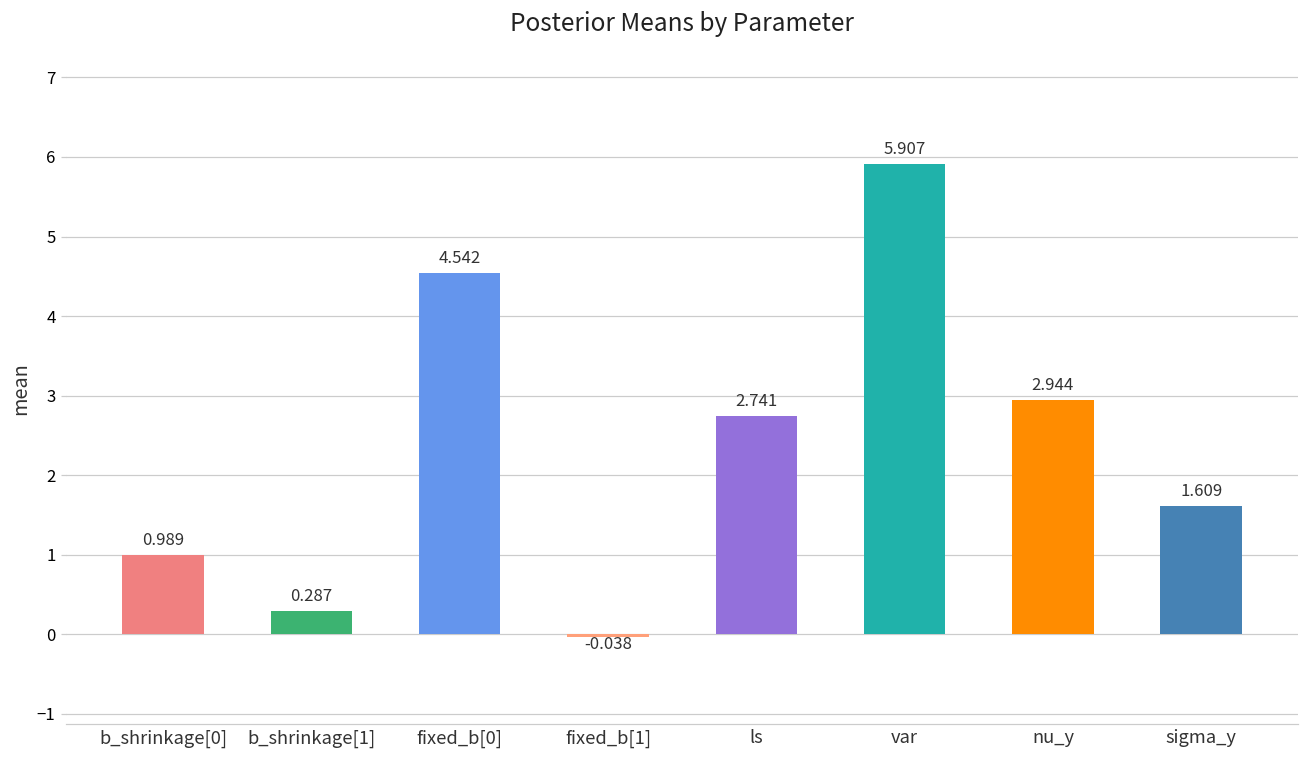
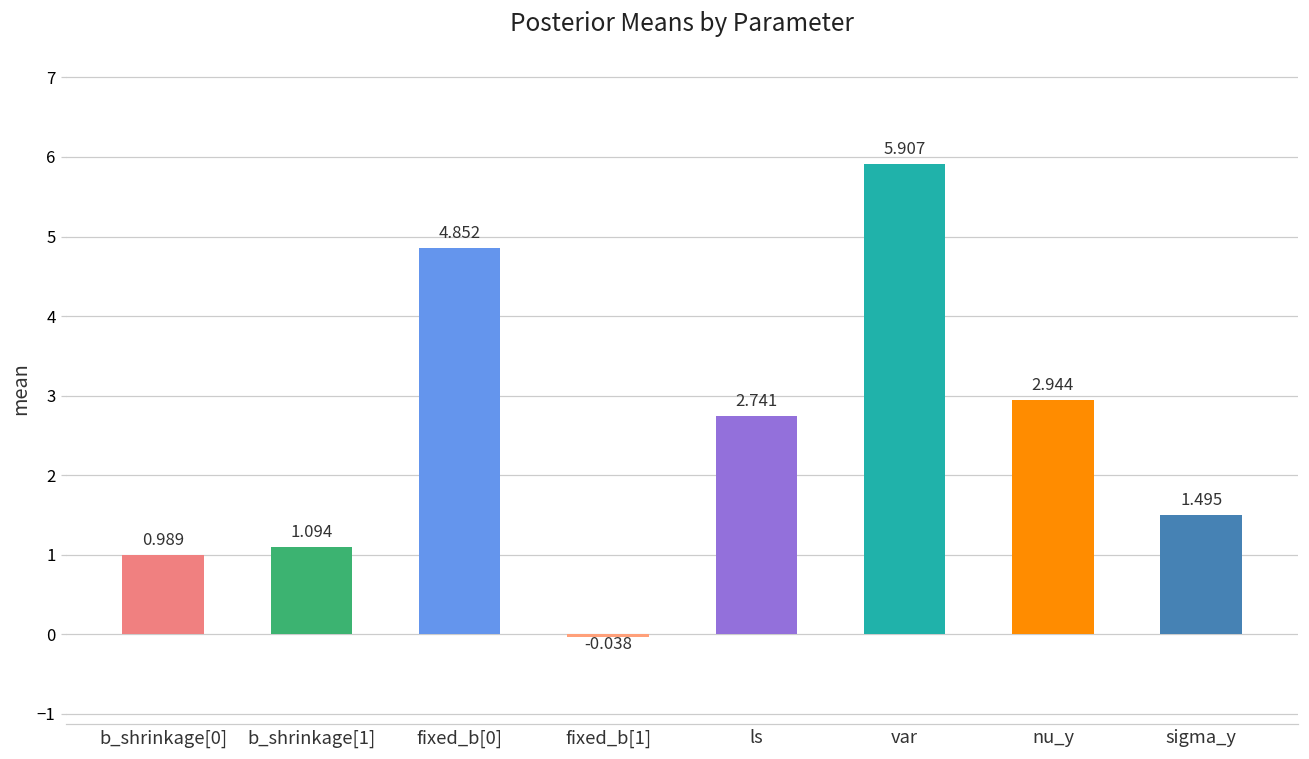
  {
    "b_shrinkage[0]": 0.989,
-   "b_shrinkage[1]": 0.287,
-   "fixed_b[0]": 4.542,
+   "b_shrinkage[1]": 1.094,
+   "fixed_b[0]": 4.852,
    "fixed_b[1]": -0.038,
    "ls": 2.741,
    "var": 5.907,
    "nu_y": 2.944,
-   "sigma_y": 1.609
+   "sigma_y": 1.495
  }
